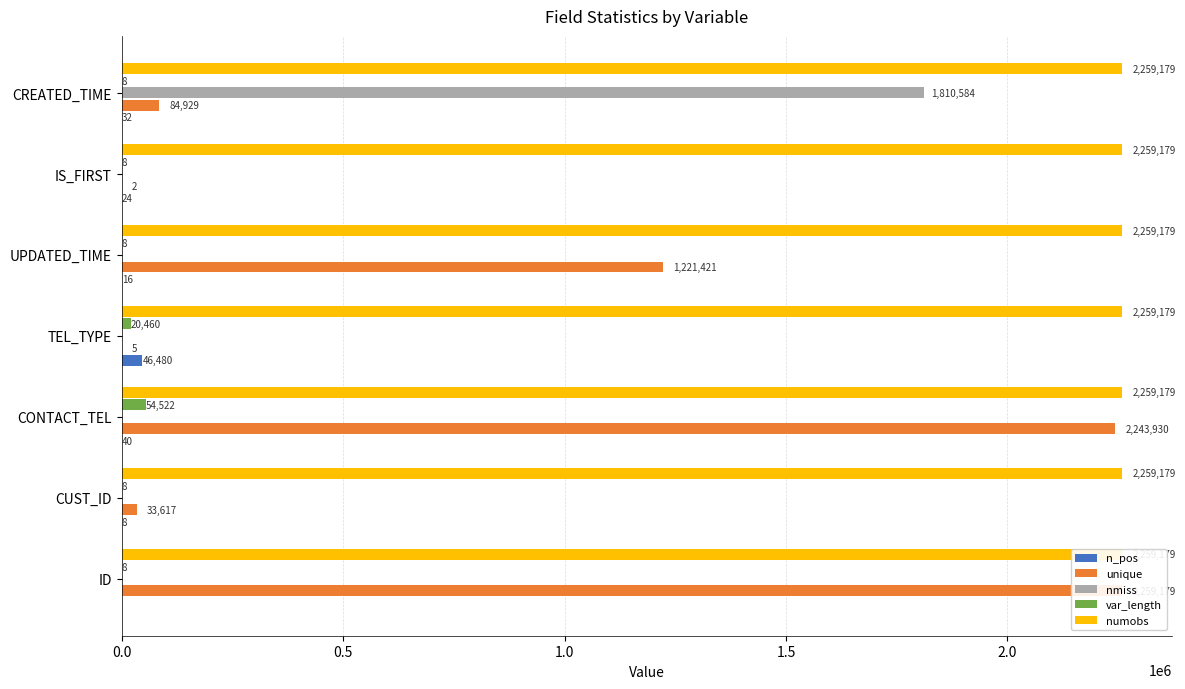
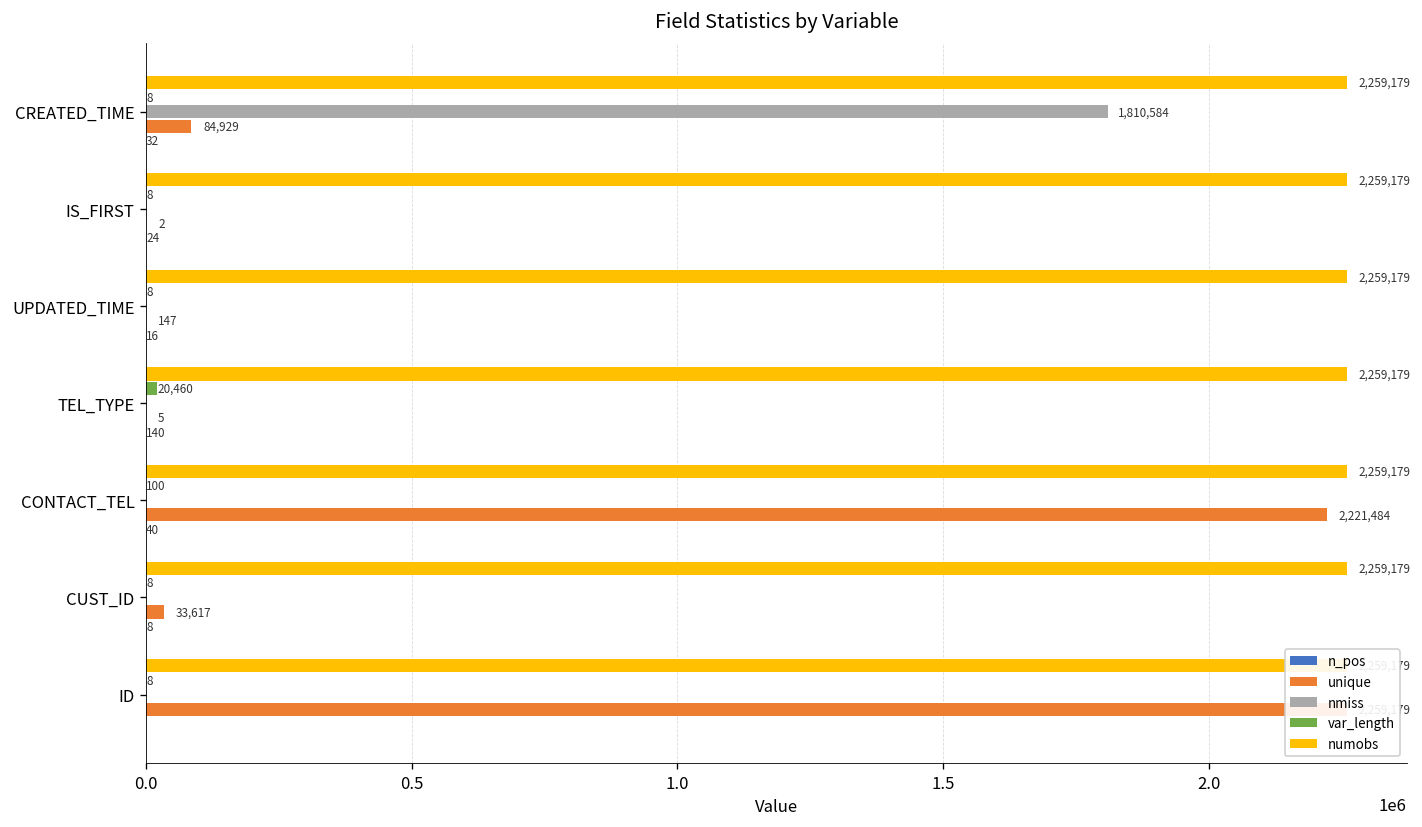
  {
    "n_pos": {
      "CREATED_TIME": "32",
      "IS_FIRST": "24",
      "UPDATED_TIME": "16",
-     "TEL_TYPE": "46,480",
+     "TEL_TYPE": "140",
      "CONTACT_TEL": "40",
      "CUST_ID": "8"
    },
    "unique": {
      "CREATED_TIME": "84,929",
      "IS_FIRST": "2",
-     "UPDATED_TIME": "1,221,421",
+     "UPDATED_TIME": "147",
      "TEL_TYPE": "5",
-     "CONTACT_TEL": "2,243,930",
+     "CONTACT_TEL": "2,221,484",
      "CUST_ID": "33,617"
    },
    "nmiss": {
      "CREATED_TIME": "1,810,584"
    },
    "var_length": {
      "CREATED_TIME": "8",
      "IS_FIRST": "8",
      "UPDATED_TIME": "8",
      "TEL_TYPE": "20,460",
-     "CONTACT_TEL": "54,522",
+     "CONTACT_TEL": "100",
      "CUST_ID": "8",
      "ID": "8"
    },
    "numobs": {
      "CREATED_TIME": "2,259,179",
      "IS_FIRST": "2,259,179",
      "UPDATED_TIME": "2,259,179",
      "TEL_TYPE": "2,259,179",
      "CONTACT_TEL": "2,259,179",
      "CUST_ID": "2,259,179"
    }
  }
